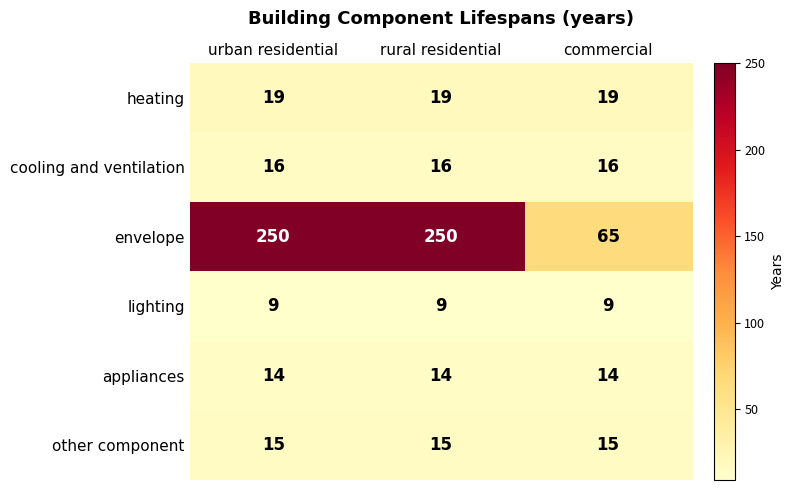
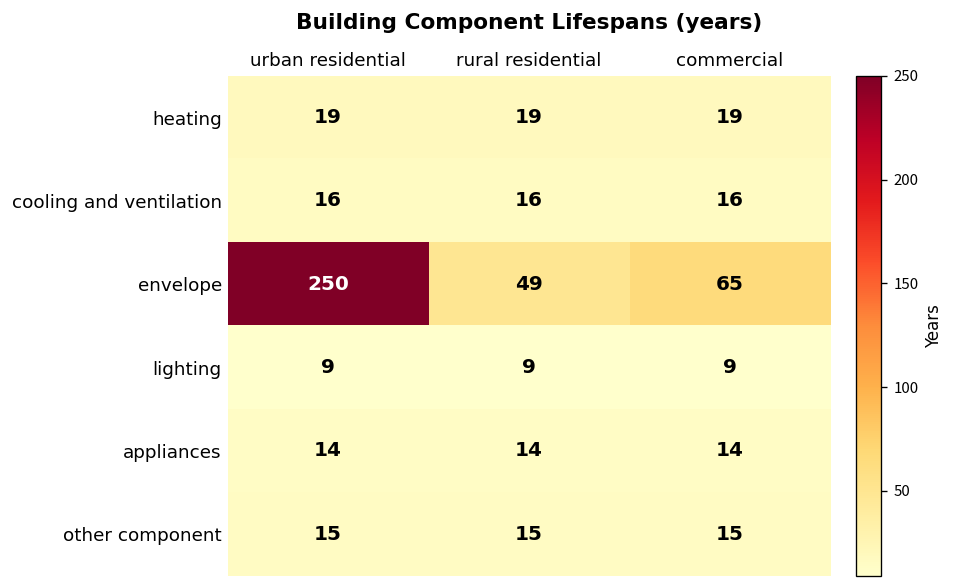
  {
    "heating": {
      "urban residential": 19,
      "rural residential": 19,
      "commercial": 19
    },
    "cooling and ventilation": {
      "urban residential": 16,
      "rural residential": 16,
      "commercial": 16
    },
    "envelope": {
      "urban residential": 250,
-     "rural residential": 250,
+     "rural residential": 49,
      "commercial": 65
    },
    "lighting": {
      "urban residential": 9,
      "rural residential": 9,
      "commercial": 9
    },
    "appliances": {
      "urban residential": 14,
      "rural residential": 14,
      "commercial": 14
    },
    "other component": {
      "urban residential": 15,
      "rural residential": 15,
      "commercial": 15
    }
  }
